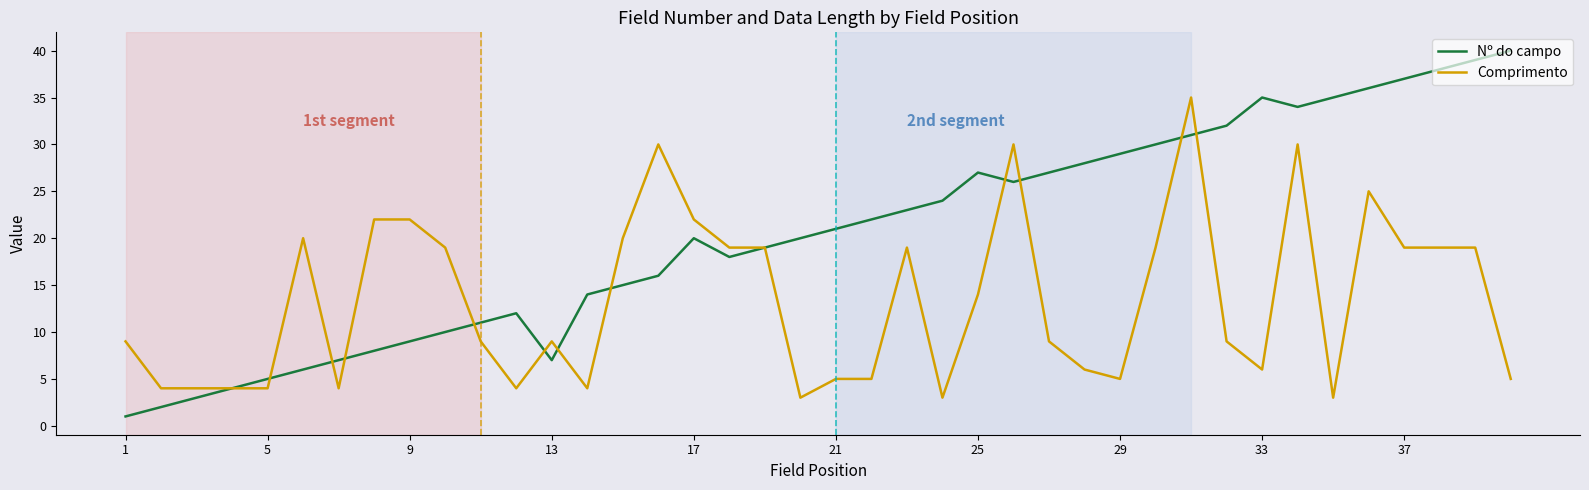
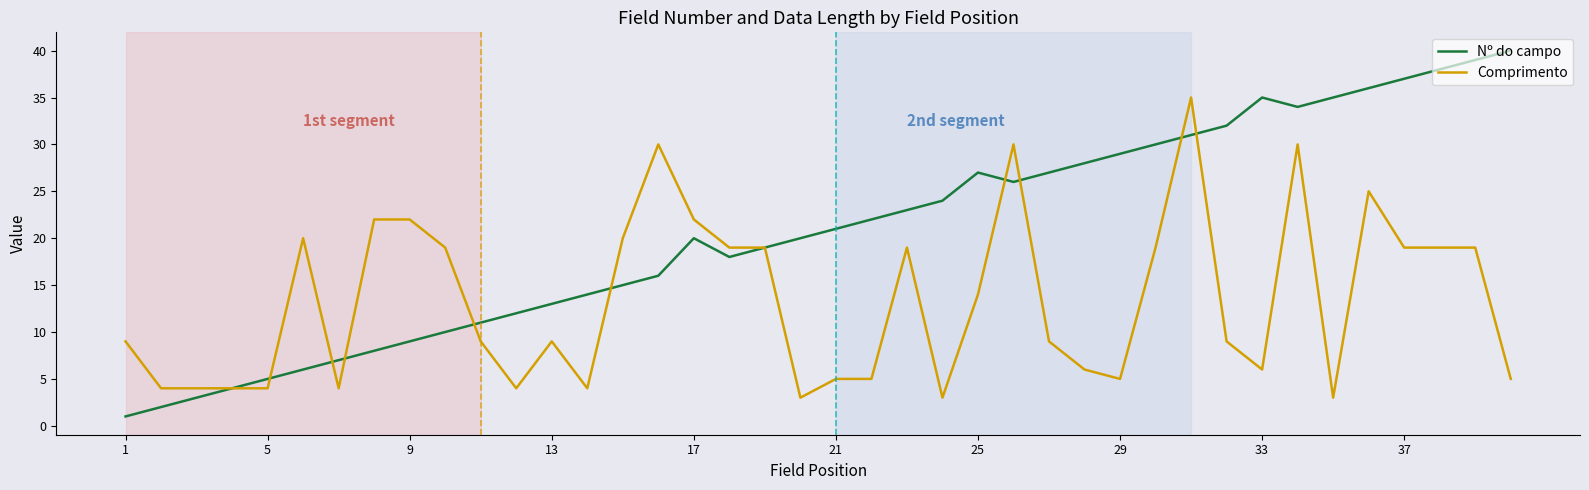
  {
    "Nº do campo": {
      "1": 1,
      "5": 5,
      "9": 9,
-     "13": 7,
+     "13": 13,
      "17": 20,
      "21": 21,
      "25": 27,
      "29": 29,
      "33": 35,
      "37": 37
    },
    "Comprimento": {
      "1": 9,
      "5": 4,
      "9": 22,
      "13": 9,
      "17": 22,
      "21": 5,
      "25": 14,
      "29": 5,
      "33": 6,
      "37": 19
    }
  }
